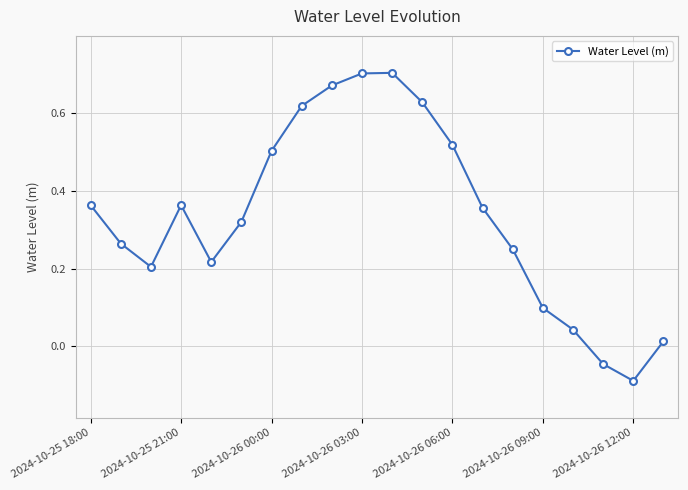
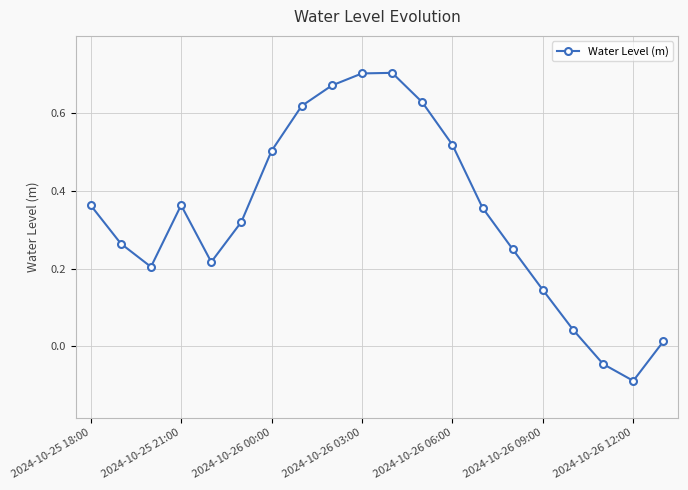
  {
    "2024-10-25 18:00": 0.36,
    "2024-10-25 21:00": 0.36,
    "2024-10-26 00:00": 0.50,
    "2024-10-26 03:00": 0.70,
    "2024-10-26 06:00": 0.52,
-   "2024-10-26 09:00": 0.10,
+   "2024-10-26 09:00": 0.15,
    "2024-10-26 12:00": -0.09
  }
